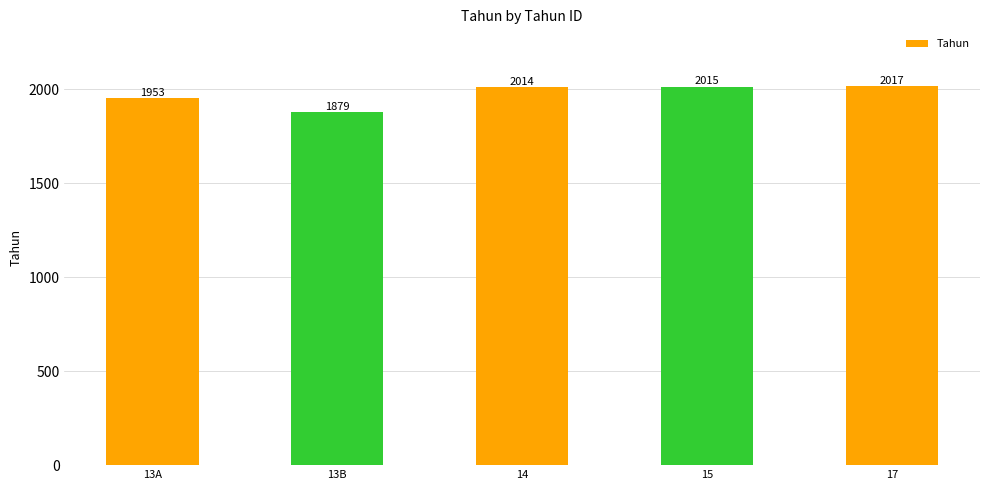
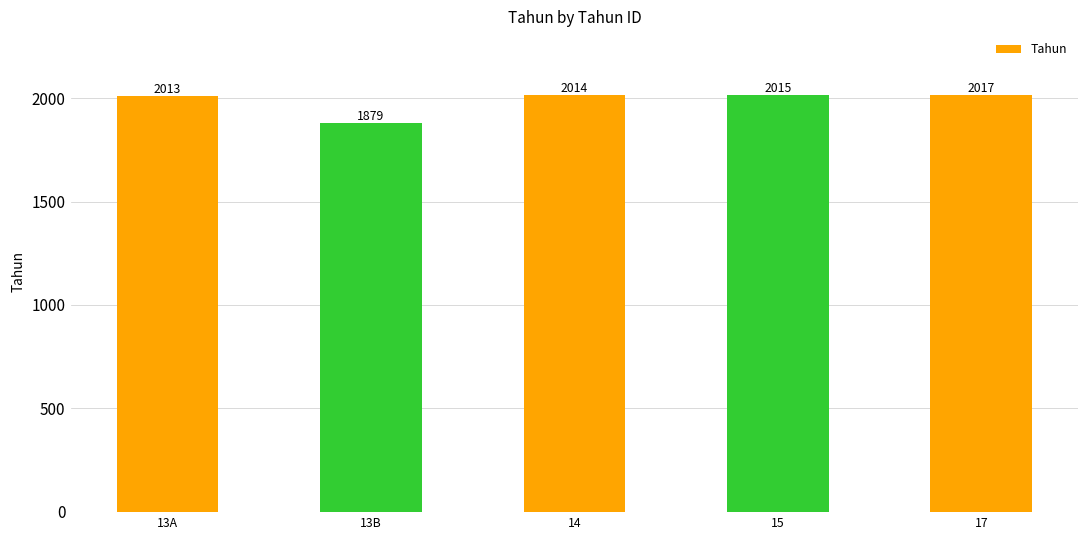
  {
-   "13A": 1953,
+   "13A": 2013,
    "13B": 1879,
    "14": 2014,
    "15": 2015,
    "17": 2017
  }
